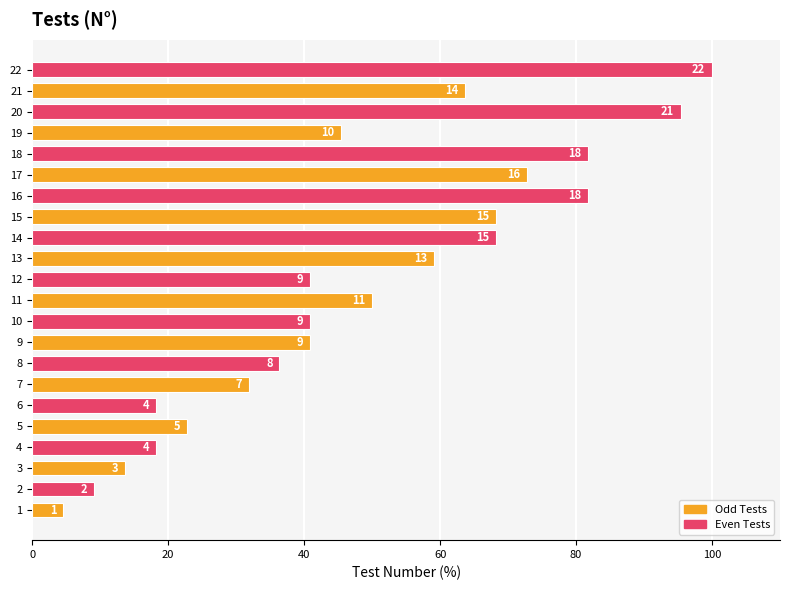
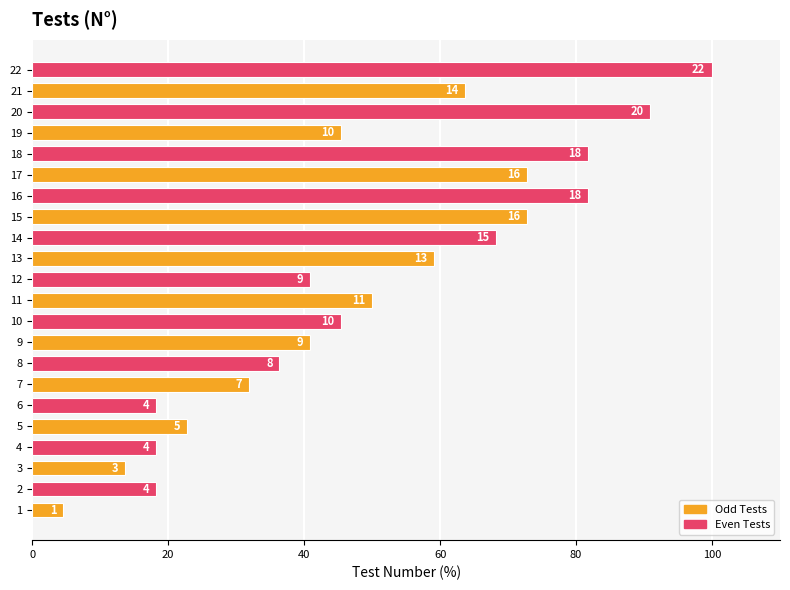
  {
-   "20": 21,
-   "15": 15,
-   "10": 9,
-   "2": 2
+   "20": 20,
+   "15": 16,
+   "10": 10,
+   "2": 4
  }
